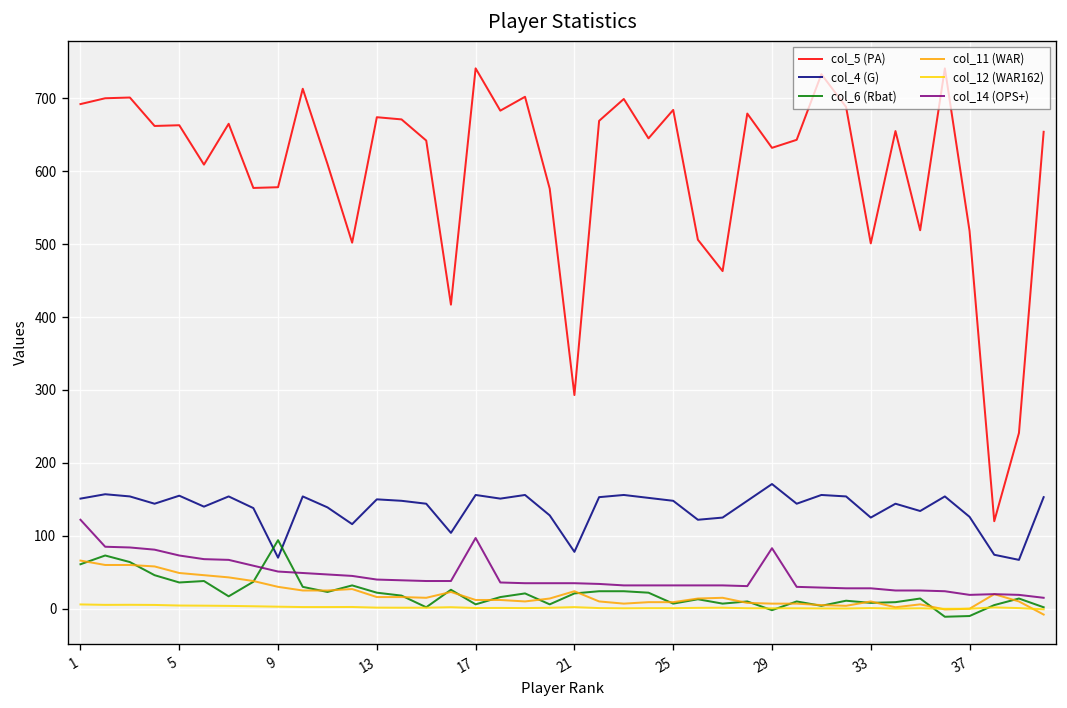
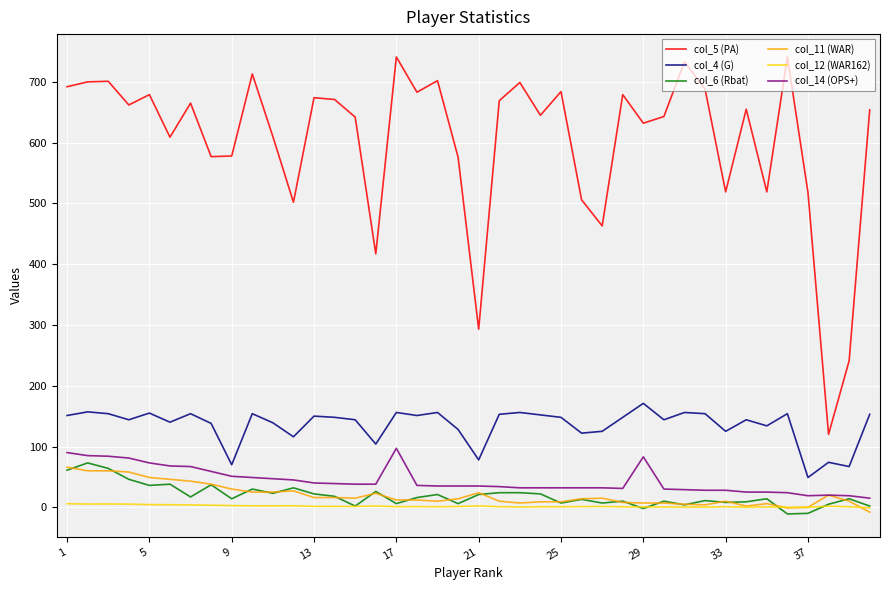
  {
    "col_5 (PA)": {
      "1": 690,
-     "5": 660,
+     "5": 680,
      "9": 580,
      "13": 670,
      "17": 740,
      "21": 290,
      "25": 680,
      "29": 630,
-     "33": 500,
+     "33": 520,
      "37": 520
    },
    "col_4 (G)": {
      "1": 150,
      "5": 160,
      "9": 70,
      "13": 150,
      "17": 160,
      "21": 80,
      "25": 150,
      "29": 170,
      "33": 130,
-     "37": 130
+     "37": 50
    },
    "col_6 (Rbat)": {
      "1": 60,
      "5": 40,
-     "9": 90,
+     "9": 10,
      "13": 20,
      "17": 10,
      "37": -10
    },
    "col_14 (OPS+)": {
-     "1": 120,
+     "1": 90,
      "5": 70,
      "9": 50,
      "13": 40,
      "17": 100,
      "21": 40,
      "25": 30,
      "29": 80,
      "33": 30,
      "37": 20
    }
  }
